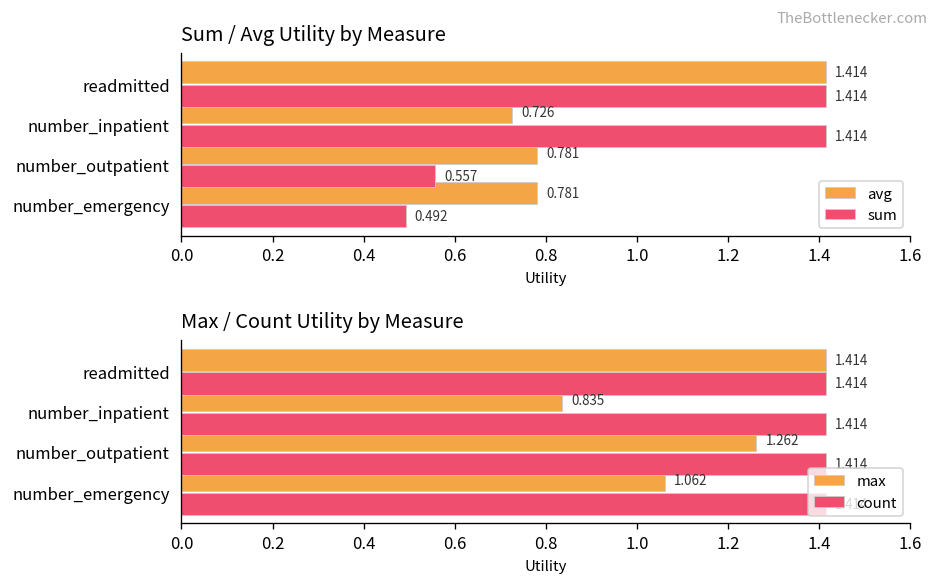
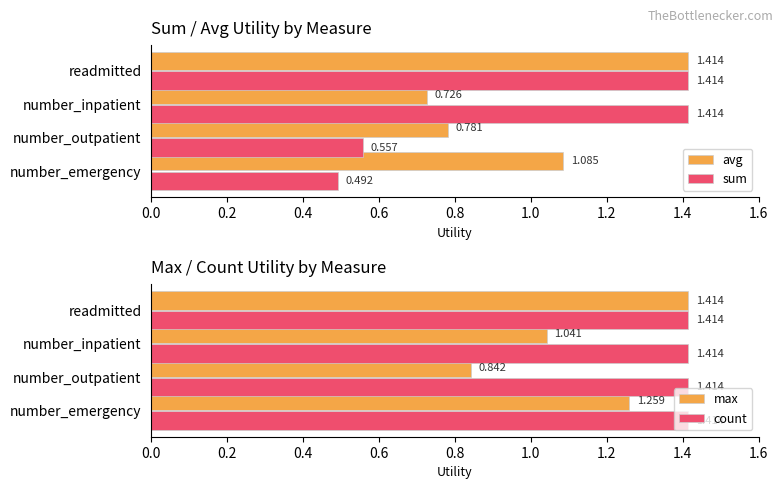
  {
    "Sum / Avg Utility by Measure": {
      "avg": {
        "readmitted": 1.414,
        "number_inpatient": 0.726,
        "number_outpatient": 0.781,
-       "number_emergency": 0.781
+       "number_emergency": 1.085
      },
      "sum": {
        "readmitted": 1.414,
        "number_inpatient": 1.414,
        "number_outpatient": 0.557,
        "number_emergency": 0.492
      }
    },
    "Max / Count Utility by Measure": {
      "max": {
        "readmitted": 1.414,
-       "number_inpatient": 0.835,
-       "number_outpatient": 1.262,
-       "number_emergency": 1.062
+       "number_inpatient": 1.041,
+       "number_outpatient": 0.842,
+       "number_emergency": 1.259
      },
      "count": {
        "readmitted": 1.414,
        "number_inpatient": 1.414
      }
    }
  }
